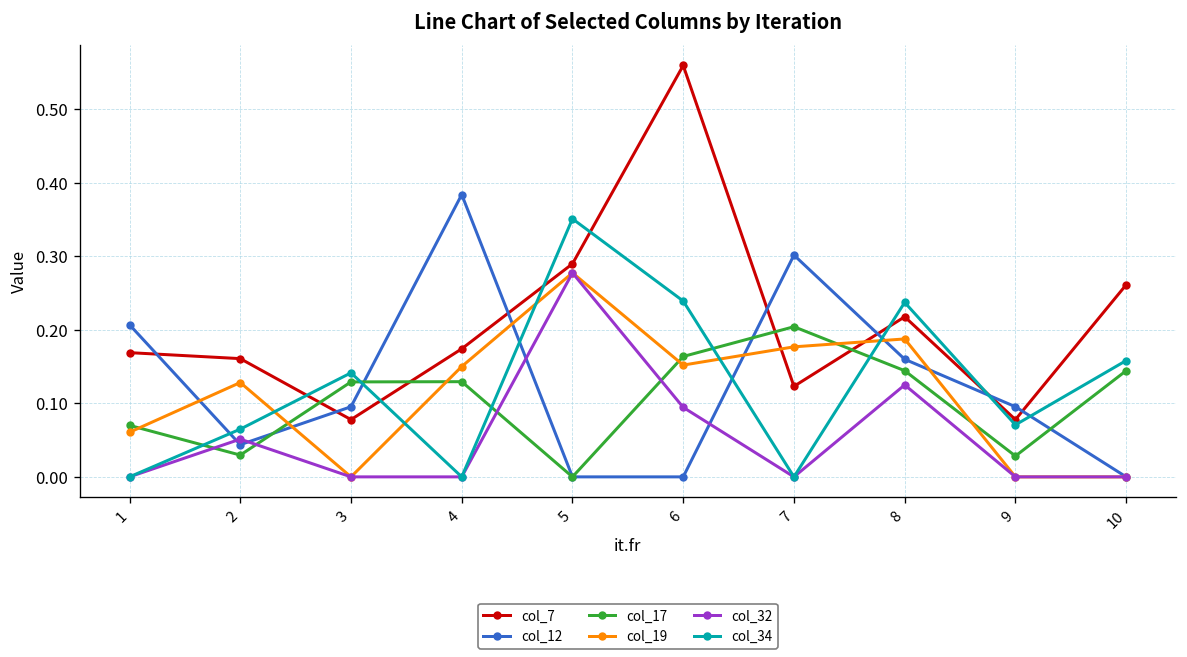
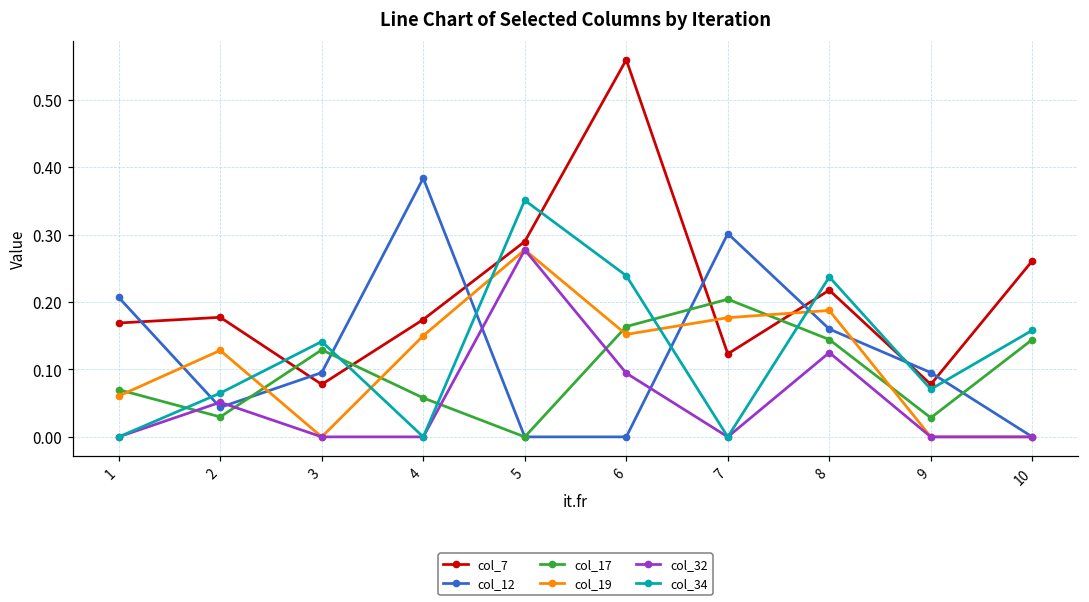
  {
    "col_7": {
      "1": 0.17,
-     "2": 0.16,
+     "2": 0.18,
      "3": 0.08,
      "4": 0.17,
      "5": 0.29,
      "6": 0.56,
      "7": 0.12,
      "8": 0.22,
      "9": 0.08,
      "10": 0.26
    },
    "col_12": {
      "1": 0.21,
      "2": 0.04,
      "3": 0.10,
      "4": 0.38,
      "6": 0.00,
      "7": 0.30,
      "8": 0.16,
      "9": 0.10
    },
    "col_17": {
      "1": 0.07,
      "2": 0.03,
      "3": 0.13,
-     "4": 0.13,
+     "4": 0.06,
      "6": 0.16,
      "7": 0.20,
      "8": 0.14,
      "9": 0.03,
      "10": 0.14
    },
    "col_19": {
      "1": 0.06,
      "2": 0.13,
      "4": 0.15,
      "6": 0.15,
      "7": 0.18,
      "8": 0.19
    },
    "col_32": {
      "2": 0.05,
      "6": 0.09,
      "8": 0.13
    },
    "col_34": {
      "2": 0.06,
      "3": 0.14,
      "5": 0.35,
      "6": 0.24,
      "8": 0.24,
      "9": 0.07,
      "10": 0.16
    }
  }
